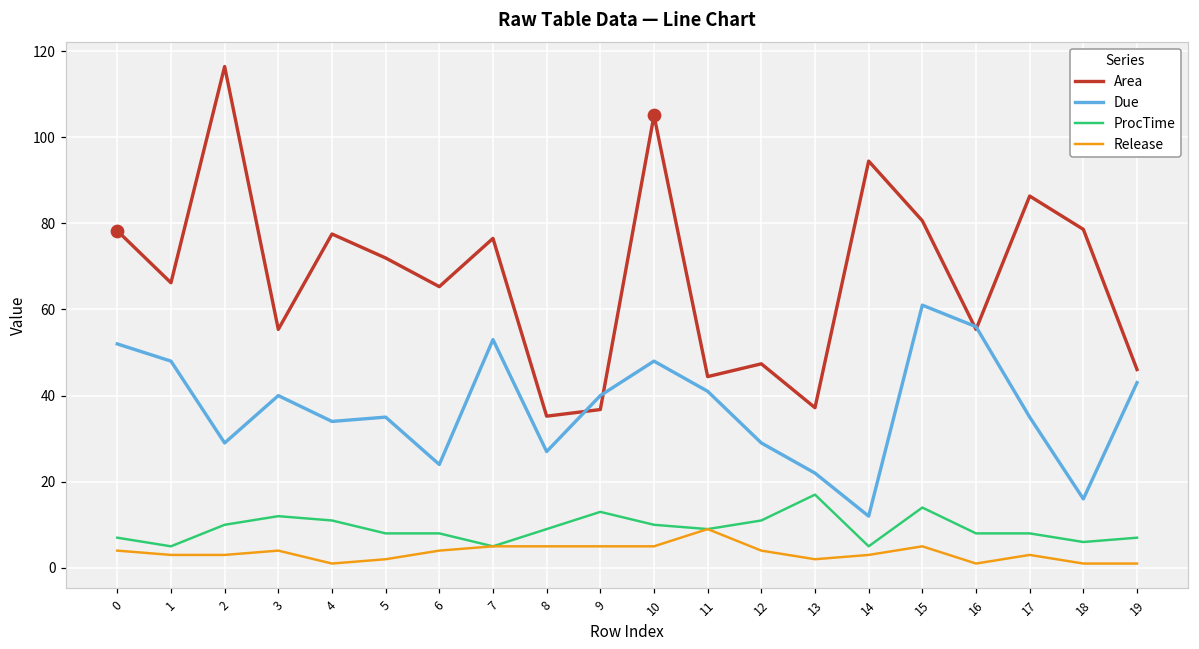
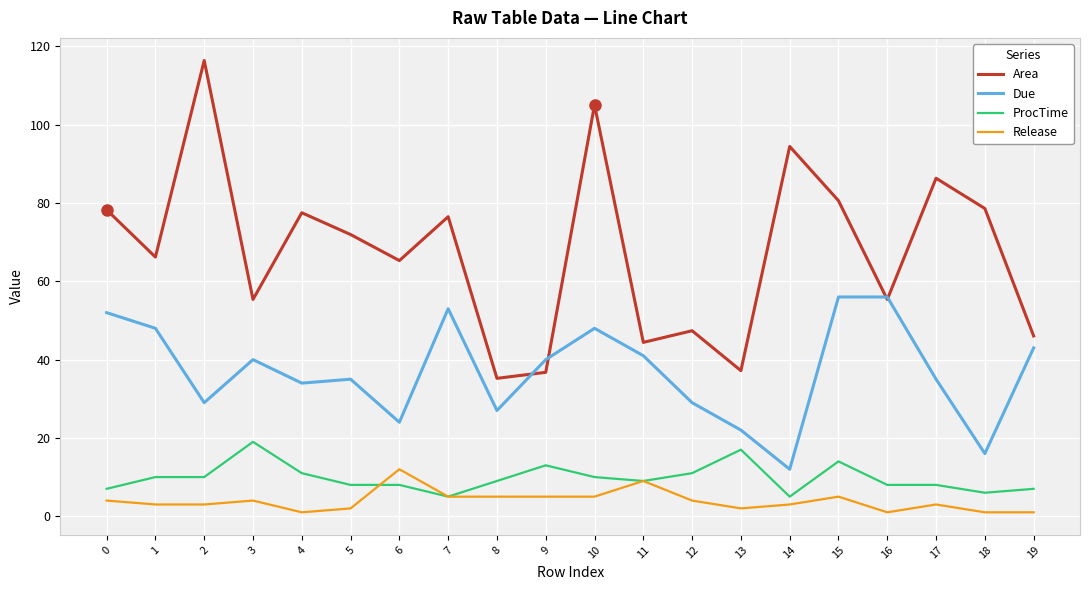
  {
    "Due": {
      "0": 52,
      "1": 48,
      "2": 29,
      "3": 40,
      "4": 34,
      "5": 35,
      "6": 24,
      "7": 53,
      "8": 27,
      "9": 40,
      "10": 48,
      "11": 41,
      "12": 29,
      "13": 22,
      "14": 12,
-     "15": 61,
+     "15": 56,
      "17": 35,
      "18": 16,
      "19": 43
    },
    "ProcTime": {
      "0": 7,
-     "1": 5,
+     "1": 10,
      "2": 10,
-     "3": 12,
+     "3": 19,
      "4": 11,
      "5": 8,
      "6": 8,
      "8": 9,
      "9": 13,
      "10": 10,
      "12": 11,
      "13": 17,
      "14": 5,
      "15": 14,
      "16": 8,
      "17": 8,
      "18": 6,
      "19": 7
    },
    "Release": {
      "0": 4,
      "1": 3,
      "2": 3,
      "3": 4,
      "4": 1,
      "5": 2,
-     "6": 4,
+     "6": 12,
      "8": 5,
      "9": 5,
      "10": 5,
      "12": 4,
      "13": 2,
      "14": 3,
      "15": 5,
      "16": 1,
      "17": 3,
      "18": 1,
      "19": 1
    }
  }
